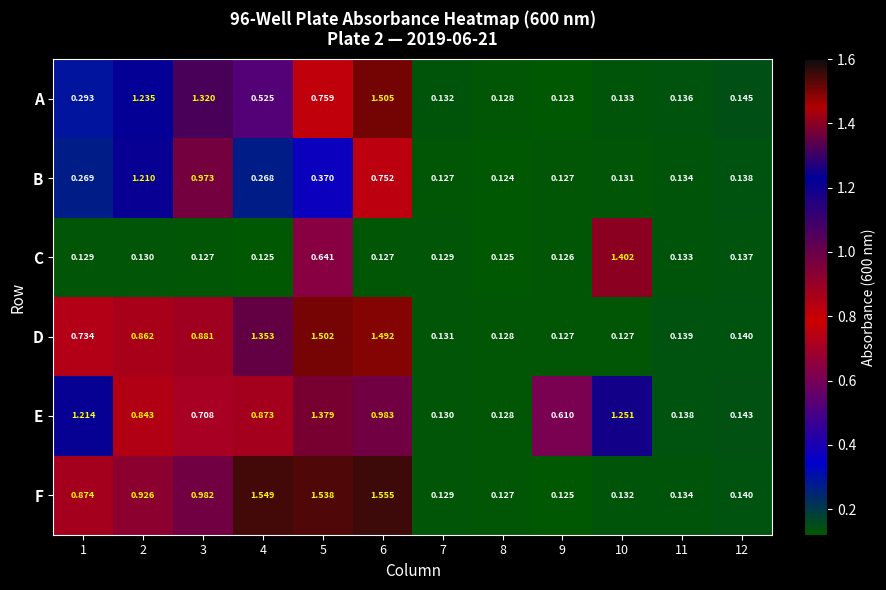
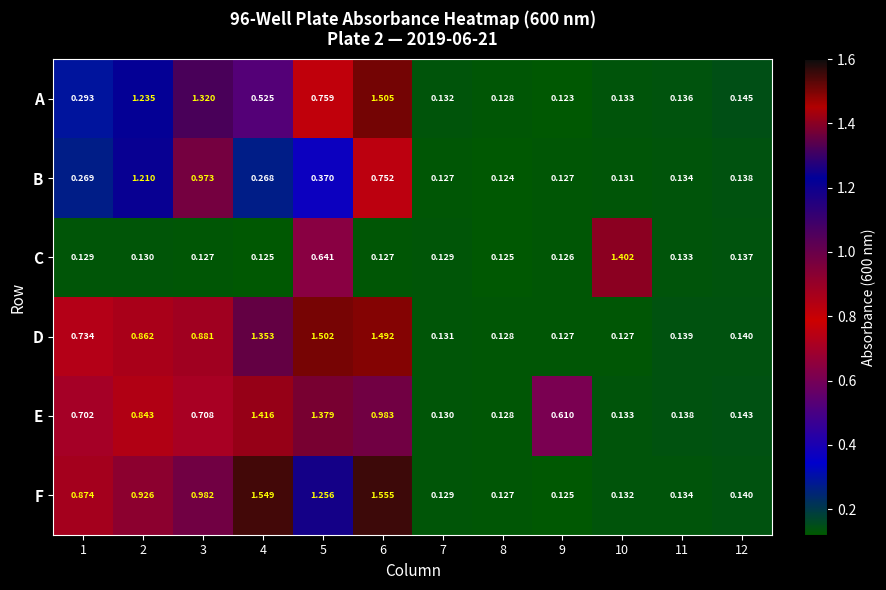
  {
    "A": {
      "1": 0.293,
      "2": 1.235,
      "3": 1.320,
      "4": 0.525,
      "5": 0.759,
      "6": 1.505,
      "7": 0.132,
      "8": 0.128,
      "9": 0.123,
      "10": 0.133,
      "11": 0.136,
      "12": 0.145
    },
    "B": {
      "1": 0.269,
      "2": 1.210,
      "3": 0.973,
      "4": 0.268,
      "5": 0.370,
      "6": 0.752,
      "7": 0.127,
      "8": 0.124,
      "9": 0.127,
      "10": 0.131,
      "11": 0.134,
      "12": 0.138
    },
    "C": {
      "1": 0.129,
      "2": 0.130,
      "3": 0.127,
      "4": 0.125,
      "5": 0.641,
      "6": 0.127,
      "7": 0.129,
      "8": 0.125,
      "9": 0.126,
      "10": 1.402,
      "11": 0.133,
      "12": 0.137
    },
    "D": {
      "1": 0.734,
      "2": 0.862,
      "3": 0.881,
      "4": 1.353,
      "5": 1.502,
      "6": 1.492,
      "7": 0.131,
      "8": 0.128,
      "9": 0.127,
      "10": 0.127,
      "11": 0.139,
      "12": 0.140
    },
    "E": {
-     "1": 1.214,
+     "1": 0.702,
      "2": 0.843,
      "3": 0.708,
-     "4": 0.873,
+     "4": 1.416,
      "5": 1.379,
      "6": 0.983,
      "7": 0.130,
      "8": 0.128,
      "9": 0.610,
-     "10": 1.251,
+     "10": 0.133,
      "11": 0.138,
      "12": 0.143
    },
    "F": {
      "1": 0.874,
      "2": 0.926,
      "3": 0.982,
      "4": 1.549,
-     "5": 1.538,
+     "5": 1.256,
      "6": 1.555,
      "7": 0.129,
      "8": 0.127,
      "9": 0.125,
      "10": 0.132,
      "11": 0.134,
      "12": 0.140
    }
  }
